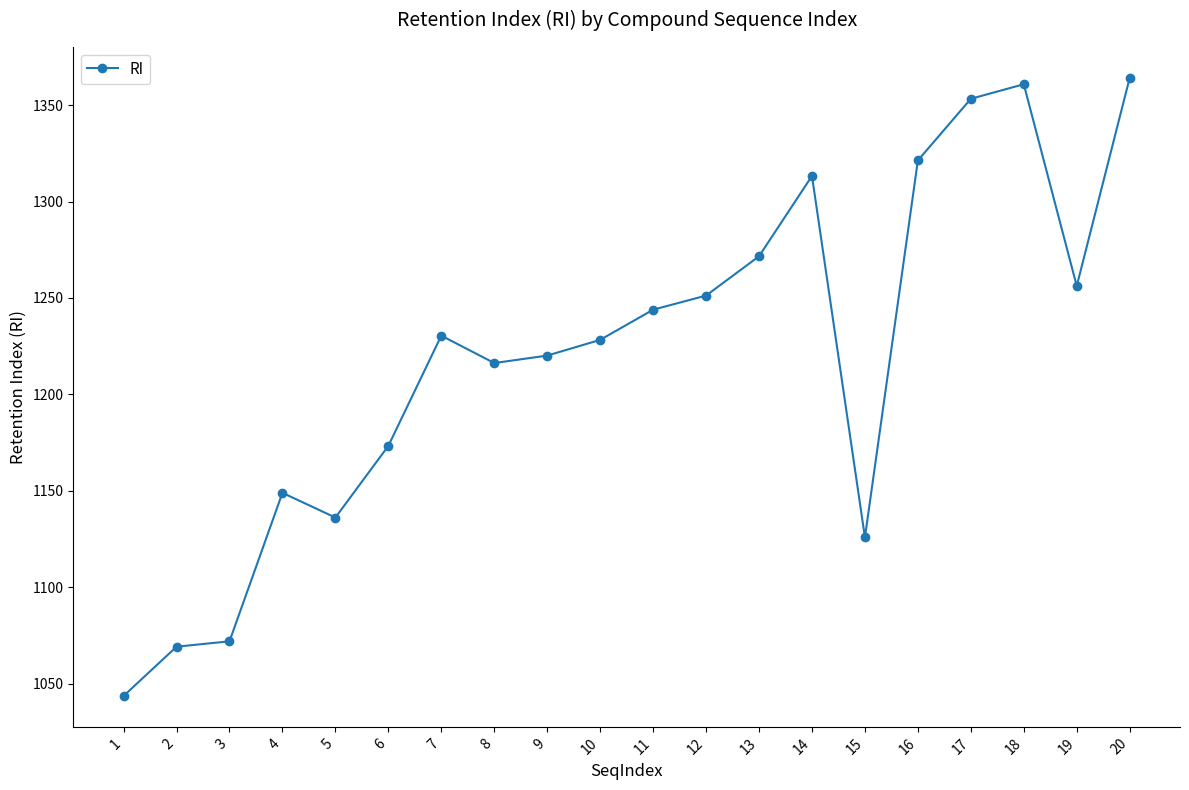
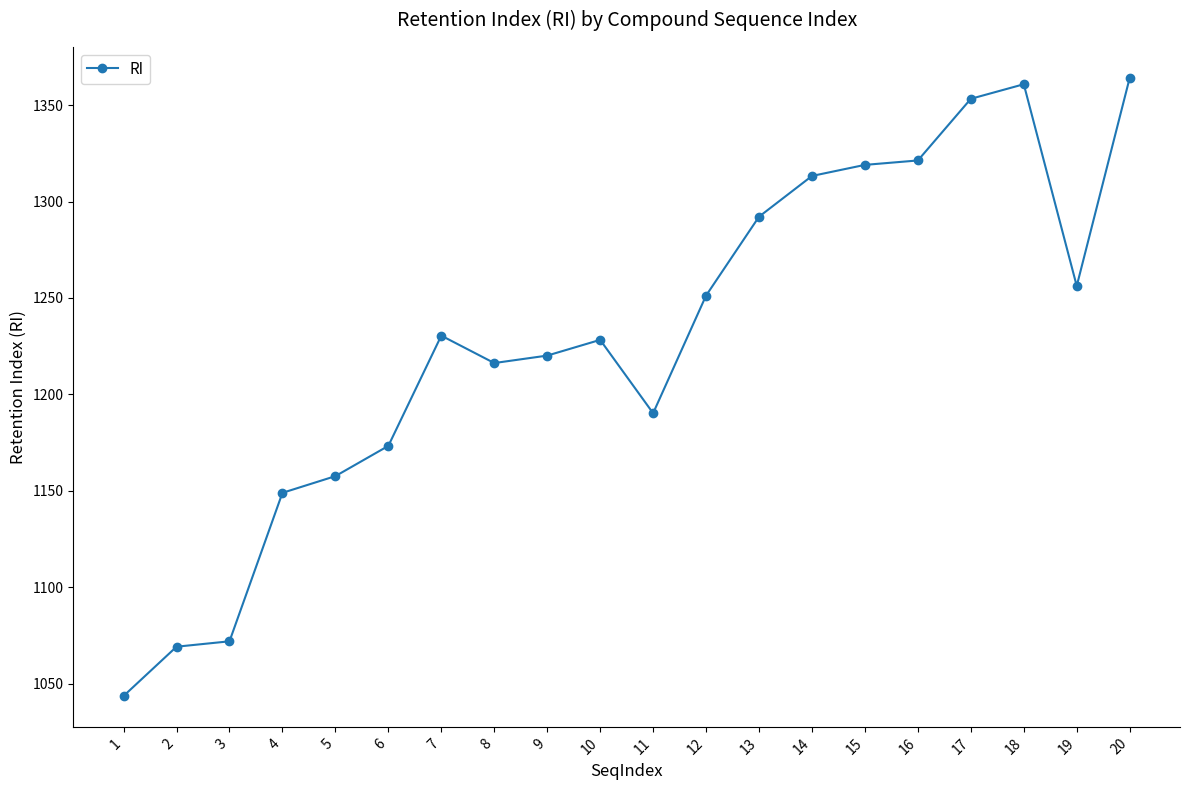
  {
    "1": 1044,
    "2": 1069,
    "3": 1072,
    "4": 1149,
-   "5": 1136,
+   "5": 1158,
    "6": 1173,
    "7": 1230,
    "8": 1216,
    "9": 1220,
    "10": 1228,
-   "11": 1244,
+   "11": 1190,
    "12": 1251,
-   "13": 1272,
+   "13": 1292,
    "14": 1313,
-   "15": 1126,
+   "15": 1319,
    "16": 1321,
    "17": 1353,
    "18": 1361,
    "19": 1256,
    "20": 1364
  }
